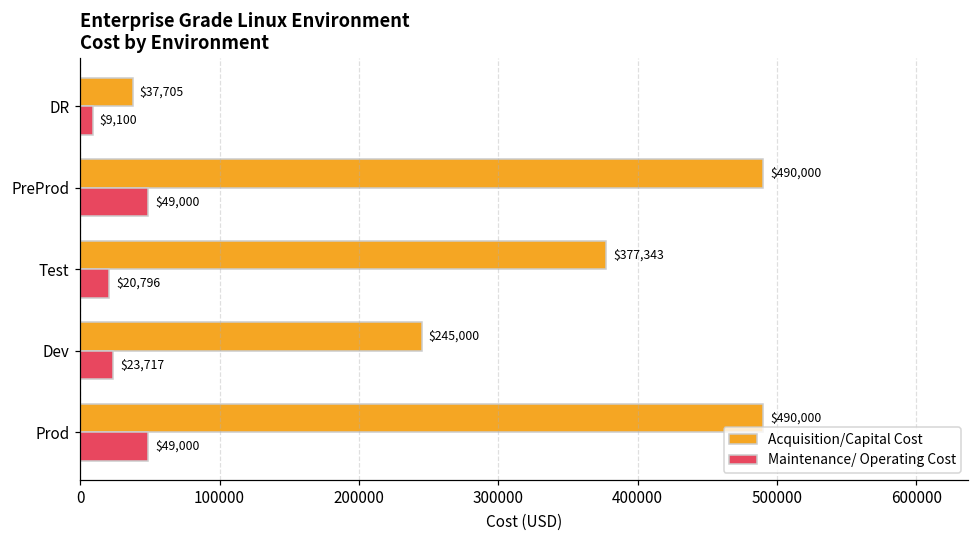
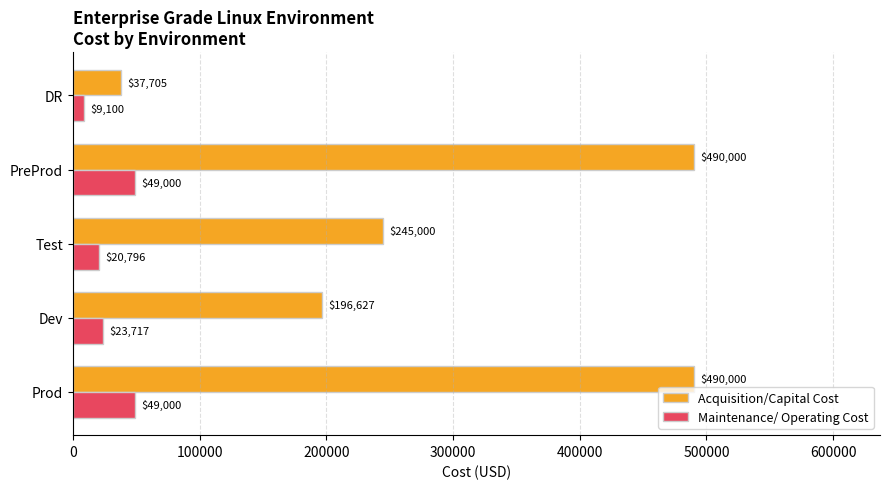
  {
    "Acquisition/Capital Cost": {
      "DR": "$37,705",
      "PreProd": "$490,000",
-     "Test": "$377,343",
-     "Dev": "$245,000",
+     "Test": "$245,000",
+     "Dev": "$196,627",
      "Prod": "$490,000"
    },
    "Maintenance/ Operating Cost": {
      "DR": "$9,100",
      "PreProd": "$49,000",
      "Test": "$20,796",
      "Dev": "$23,717",
      "Prod": "$49,000"
    }
  }
